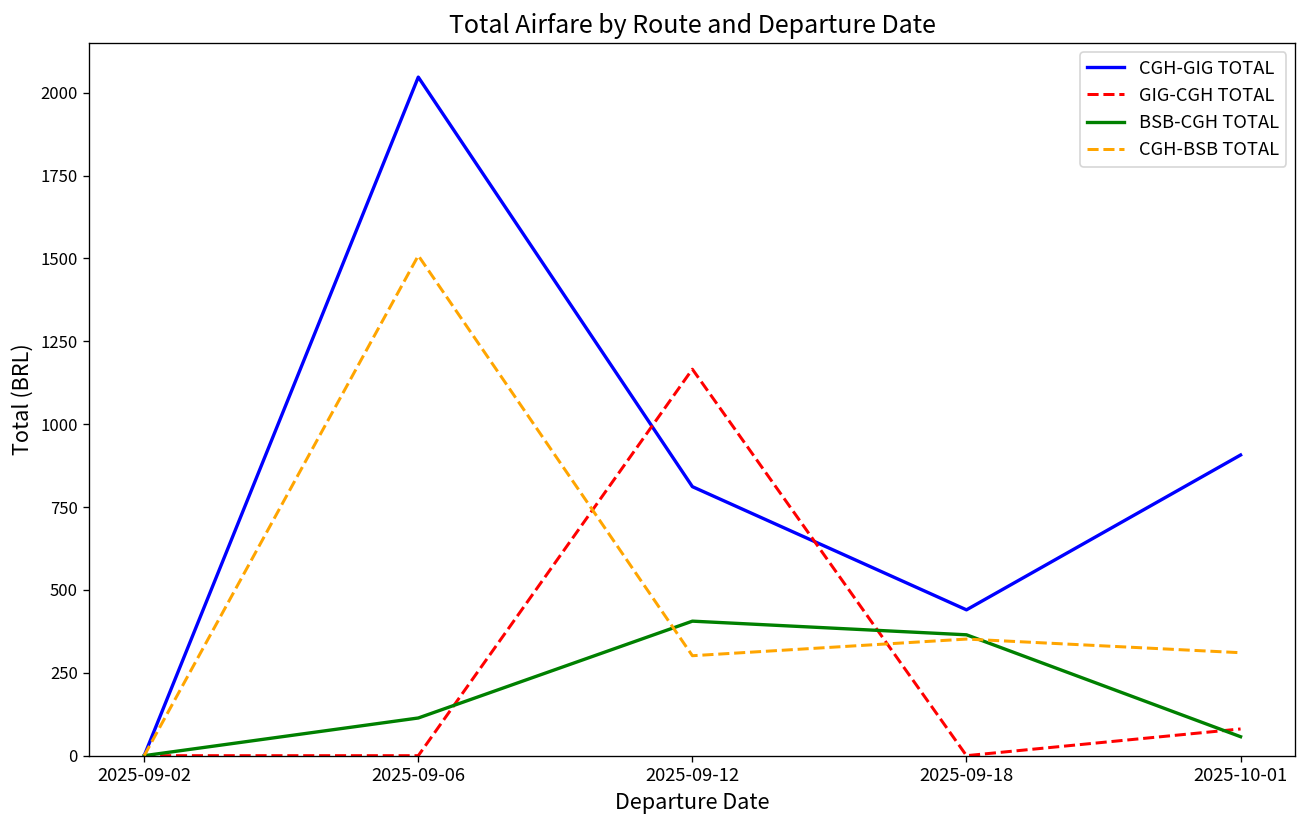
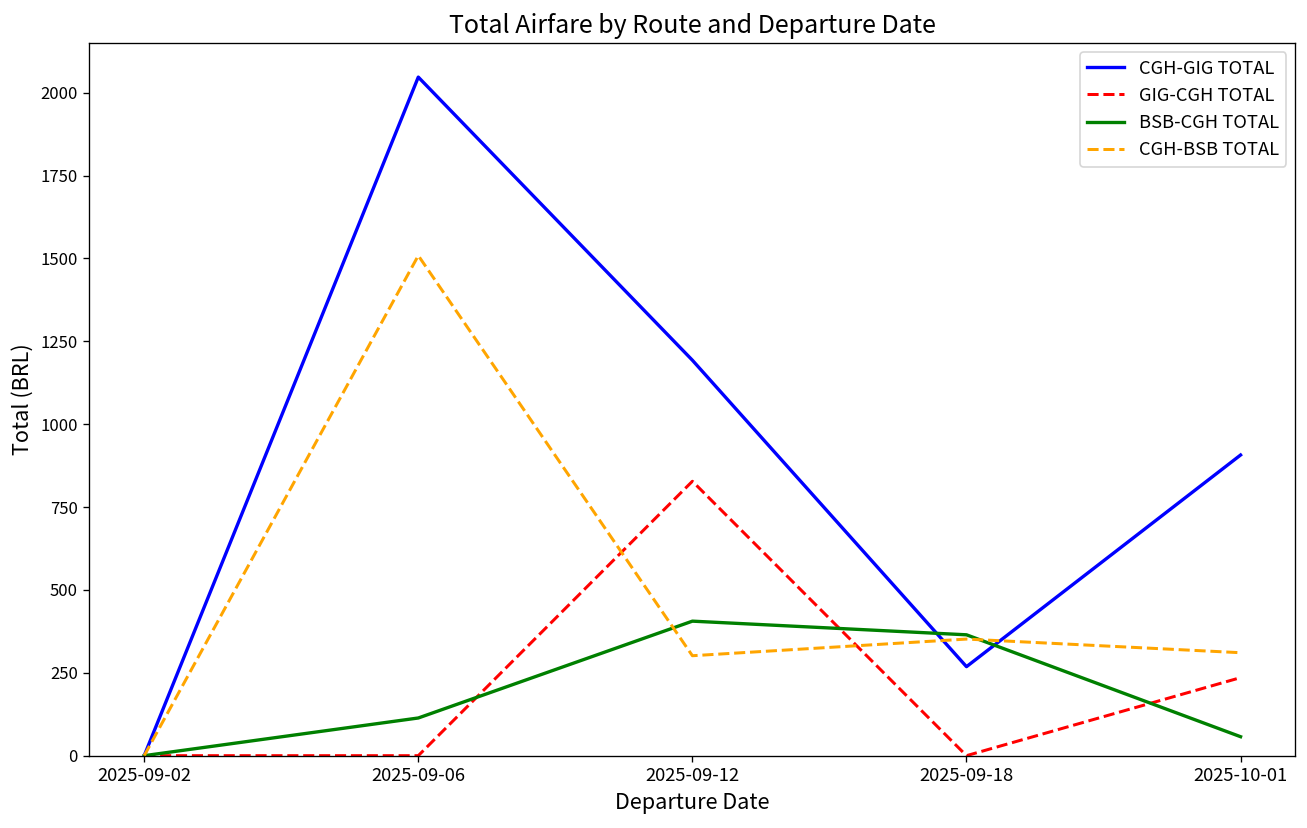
  {
    "CGH-GIG TOTAL": {
      "2025-09-06": 2050,
-     "2025-09-12": 810,
-     "2025-09-18": 440,
+     "2025-09-12": 1190,
+     "2025-09-18": 270,
      "2025-10-01": 910
    },
    "GIG-CGH TOTAL": {
      "2025-09-06": 0,
-     "2025-09-12": 1170,
+     "2025-09-12": 830,
      "2025-09-18": 0,
-     "2025-10-01": 80
+     "2025-10-01": 240
    },
    "BSB-CGH TOTAL": {
      "2025-09-06": 110,
      "2025-09-12": 410,
      "2025-09-18": 360,
      "2025-10-01": 60
    },
    "CGH-BSB TOTAL": {
      "2025-09-06": 1510,
      "2025-09-12": 300,
      "2025-09-18": 350,
      "2025-10-01": 310
    }
  }
